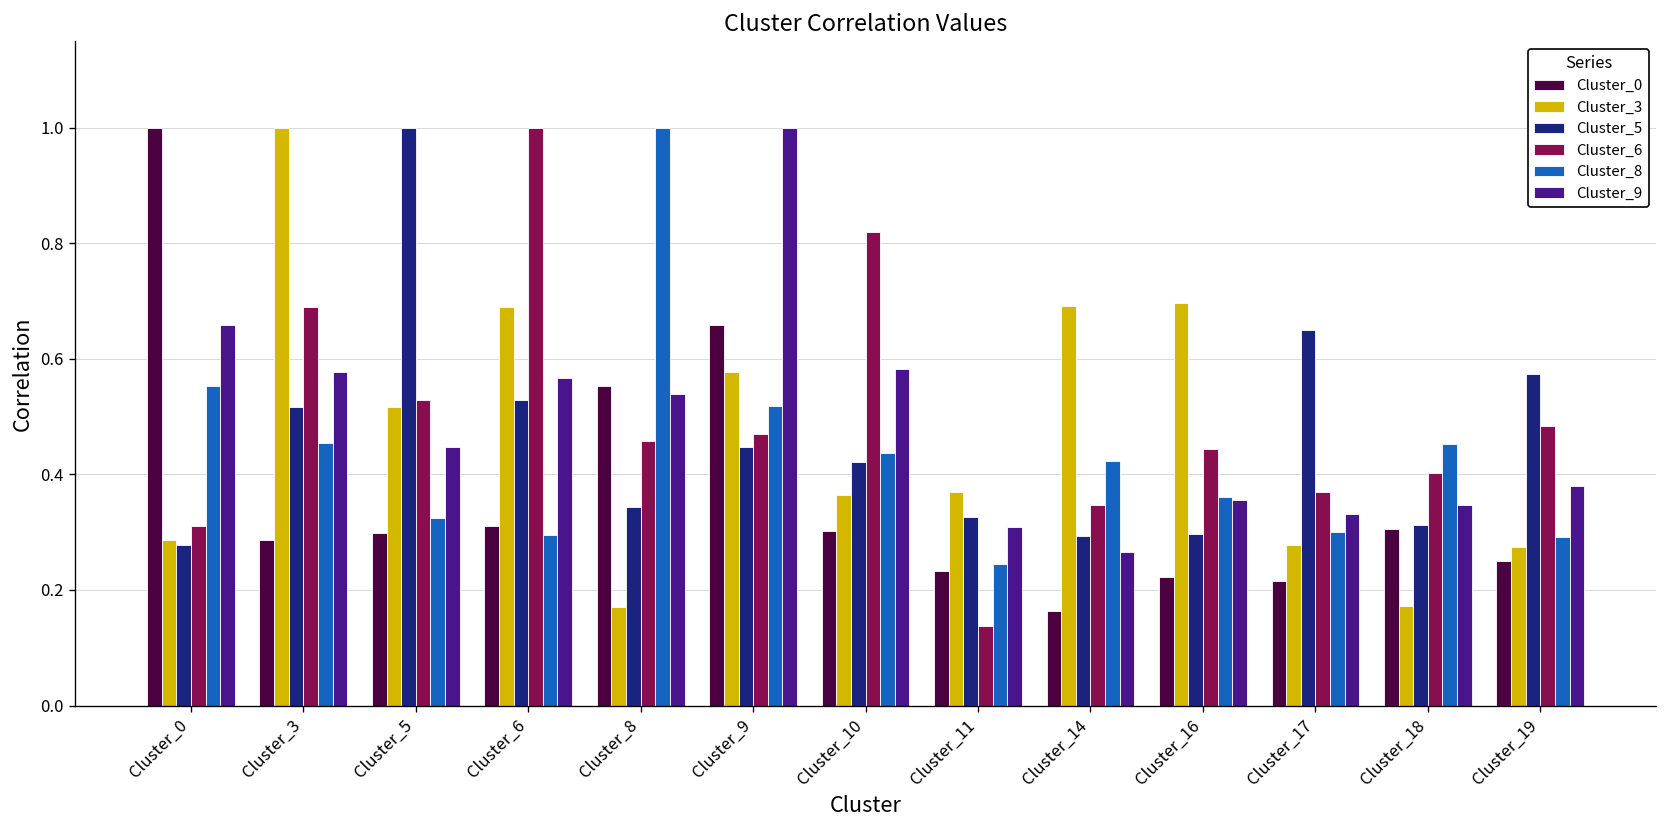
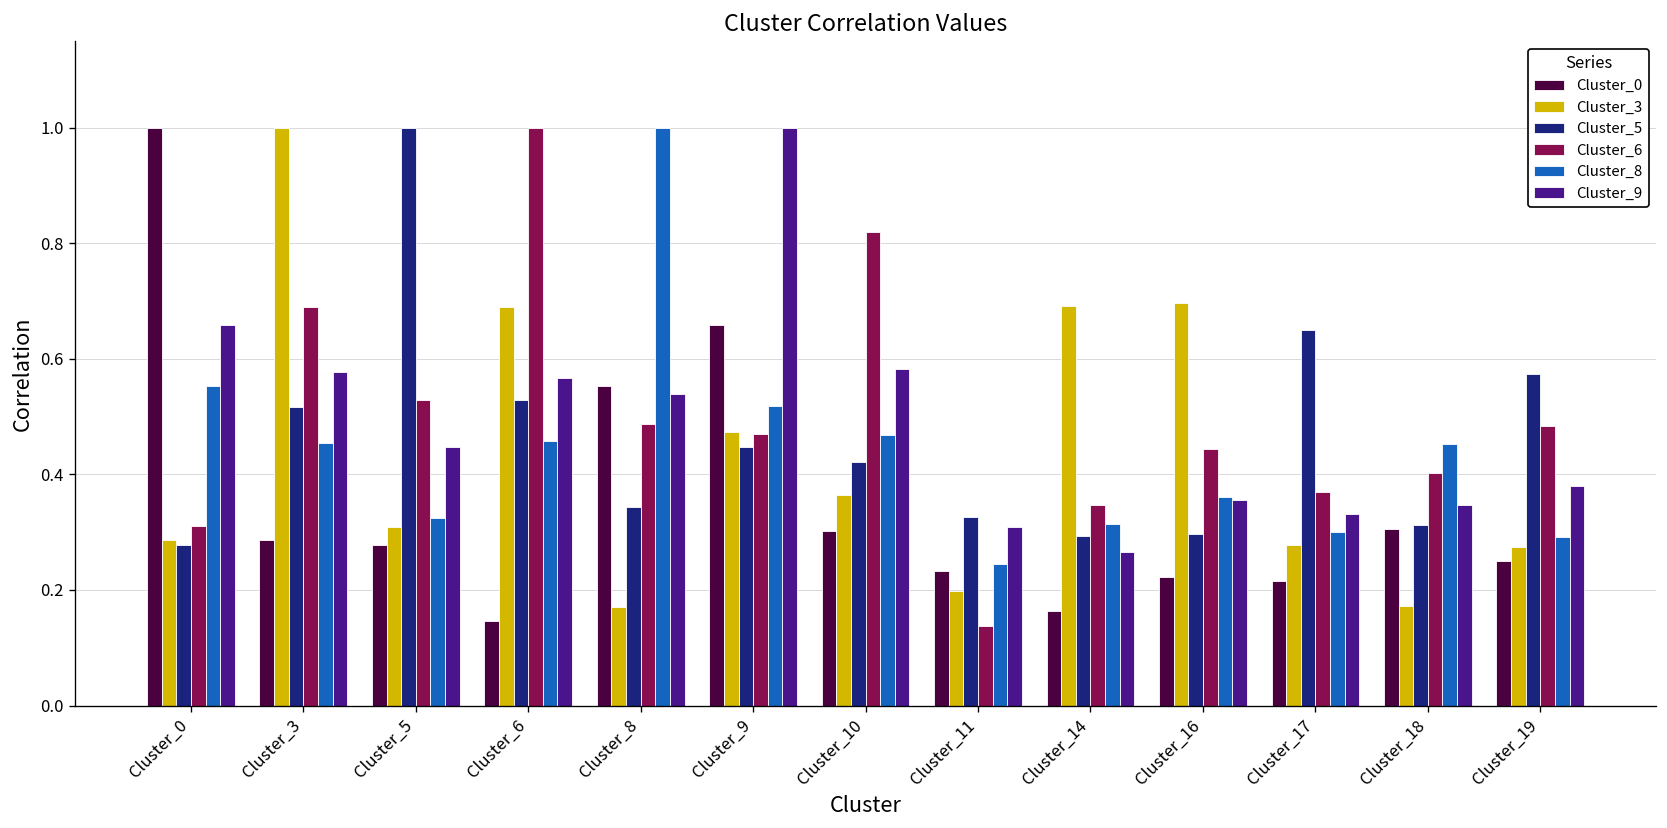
  {
    "Cluster_0": {
      "Cluster_0": 1.00,
      "Cluster_3": 0.29,
-     "Cluster_5": 0.30,
-     "Cluster_6": 0.31,
+     "Cluster_5": 0.28,
+     "Cluster_6": 0.15,
      "Cluster_8": 0.55,
      "Cluster_9": 0.66,
      "Cluster_10": 0.30,
      "Cluster_11": 0.23,
      "Cluster_14": 0.16,
      "Cluster_16": 0.22,
      "Cluster_17": 0.21,
      "Cluster_18": 0.31,
      "Cluster_19": 0.25
    },
    "Cluster_3": {
      "Cluster_0": 0.29,
      "Cluster_3": 1.00,
-     "Cluster_5": 0.52,
+     "Cluster_5": 0.31,
      "Cluster_6": 0.69,
      "Cluster_8": 0.17,
-     "Cluster_9": 0.58,
+     "Cluster_9": 0.47,
      "Cluster_10": 0.36,
-     "Cluster_11": 0.37,
+     "Cluster_11": 0.20,
      "Cluster_14": 0.69,
      "Cluster_16": 0.70,
      "Cluster_17": 0.28,
      "Cluster_18": 0.17,
      "Cluster_19": 0.27
    },
    "Cluster_6": {
      "Cluster_0": 0.31,
      "Cluster_3": 0.69,
      "Cluster_5": 0.53,
      "Cluster_6": 1.00,
-     "Cluster_8": 0.46,
+     "Cluster_8": 0.49,
      "Cluster_9": 0.47,
      "Cluster_10": 0.82,
      "Cluster_11": 0.14,
      "Cluster_14": 0.35,
      "Cluster_16": 0.44,
      "Cluster_17": 0.37,
      "Cluster_18": 0.40,
      "Cluster_19": 0.48
    },
    "Cluster_8": {
      "Cluster_0": 0.55,
      "Cluster_3": 0.45,
      "Cluster_5": 0.32,
-     "Cluster_6": 0.30,
+     "Cluster_6": 0.46,
      "Cluster_8": 1.00,
      "Cluster_9": 0.52,
-     "Cluster_10": 0.44,
+     "Cluster_10": 0.47,
      "Cluster_11": 0.25,
-     "Cluster_14": 0.42,
+     "Cluster_14": 0.31,
      "Cluster_16": 0.36,
      "Cluster_17": 0.30,
      "Cluster_18": 0.45,
      "Cluster_19": 0.29
    }
  }
